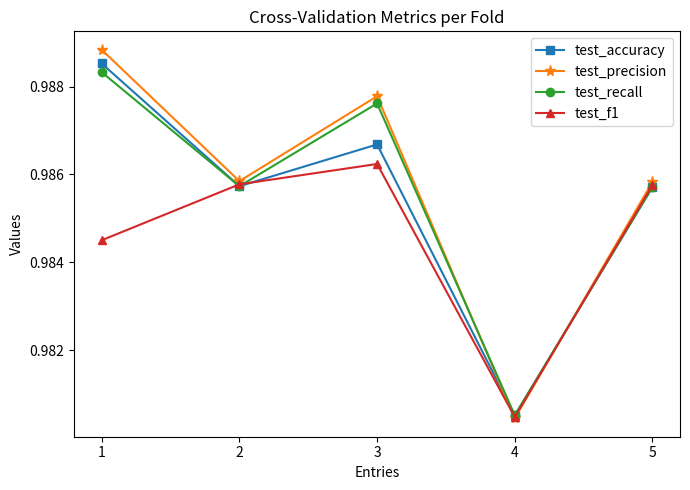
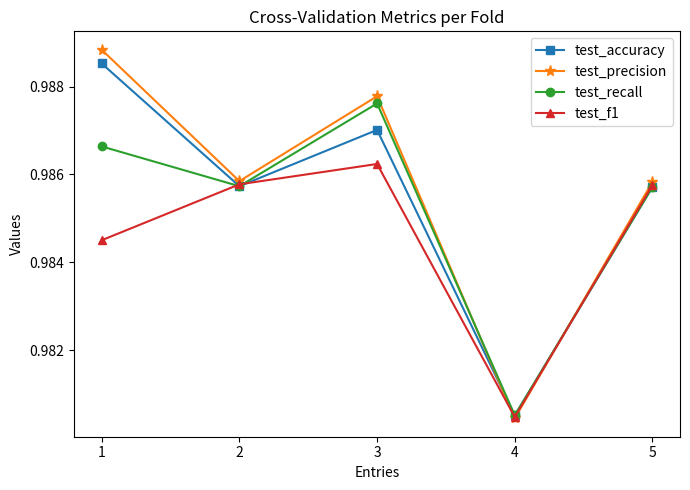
  {
    "test_accuracy": {
      "1": 0.9885,
-     "3": 0.9867
+     "3": 0.9870
    },
    "test_precision": {
      "1": 0.9888,
      "2": 0.9858,
      "3": 0.9878,
      "5": 0.9858
    },
    "test_recall": {
-     "1": 0.9883,
+     "1": 0.9866,
      "3": 0.9876
    },
    "test_f1": {
      "1": 0.9845,
      "3": 0.9862
    }
  }
